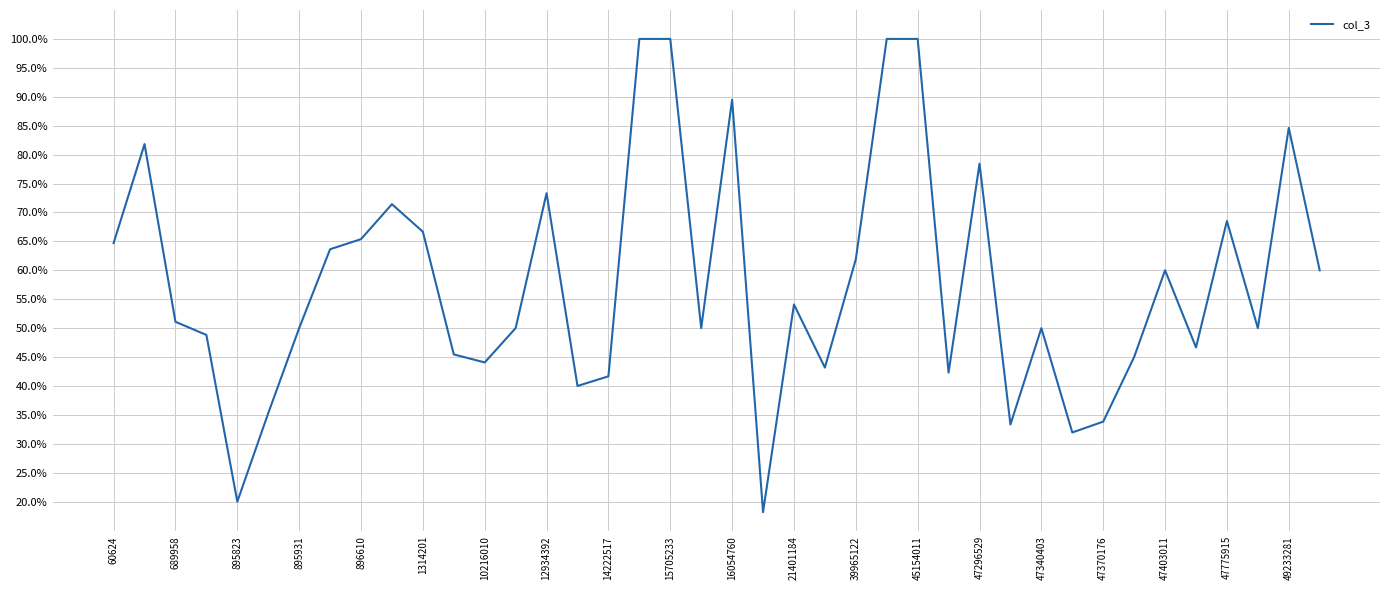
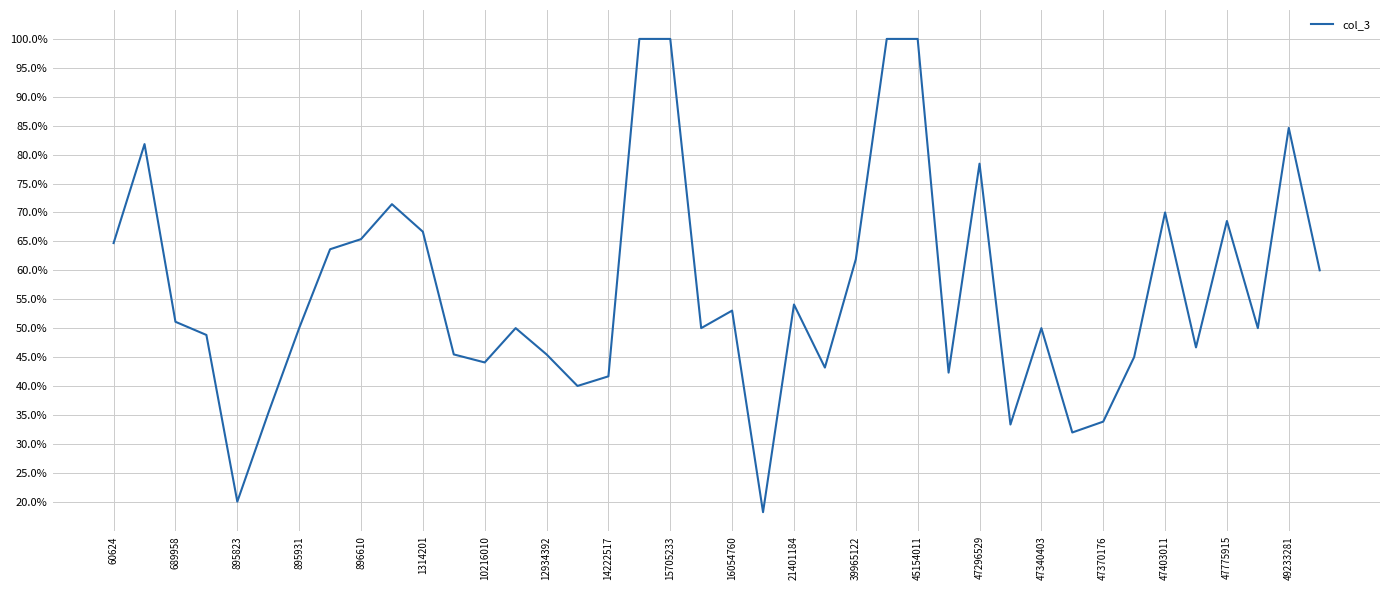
  {
    "60624": "65%",
    "689958": "51%",
    "895823": "20%",
    "895931": "50%",
    "896610": "65%",
    "1314201": "67%",
    "10216010": "44%",
-   "12934392": "73%",
+   "12934392": "45%",
    "14222517": "42%",
    "15705233": "100%",
-   "16054760": "89%",
+   "16054760": "53%",
    "21401184": "54%",
    "39965122": "62%",
    "45154011": "100%",
    "47296529": "78%",
    "47340403": "50%",
    "47370176": "34%",
-   "47403011": "60%",
+   "47403011": "70%",
    "47775915": "69%",
    "49233281": "85%"
  }
